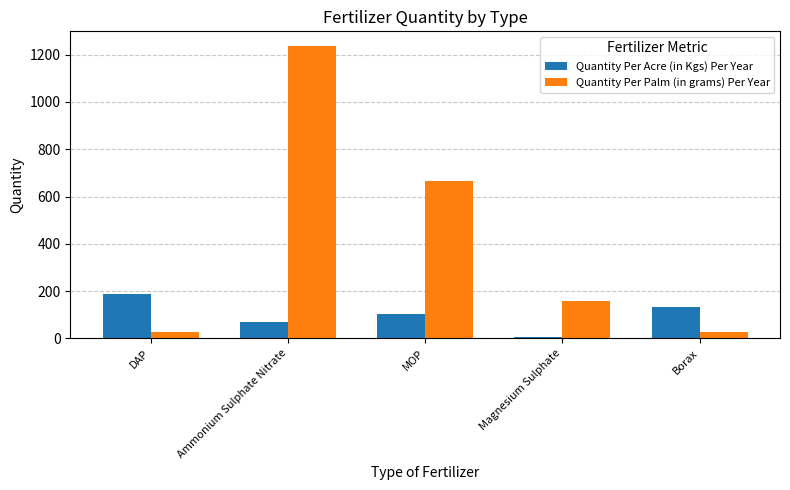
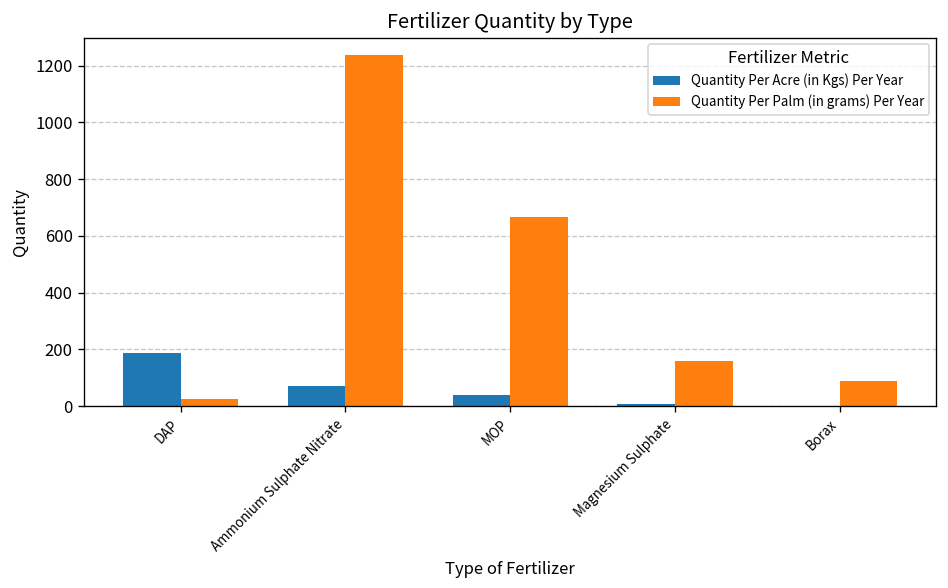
  {
    "Quantity Per Acre (in Kgs) Per Year": {
      "DAP": 190,
      "Ammonium Sulphate Nitrate": 70,
-     "MOP": 110,
-     "Borax": 130
+     "MOP": 40,
+     "Borax": 0
    },
    "Quantity Per Palm (in grams) Per Year": {
      "DAP": 30,
      "Ammonium Sulphate Nitrate": 1240,
      "MOP": 670,
      "Magnesium Sulphate": 160,
-     "Borax": 30
+     "Borax": 90
    }
  }
